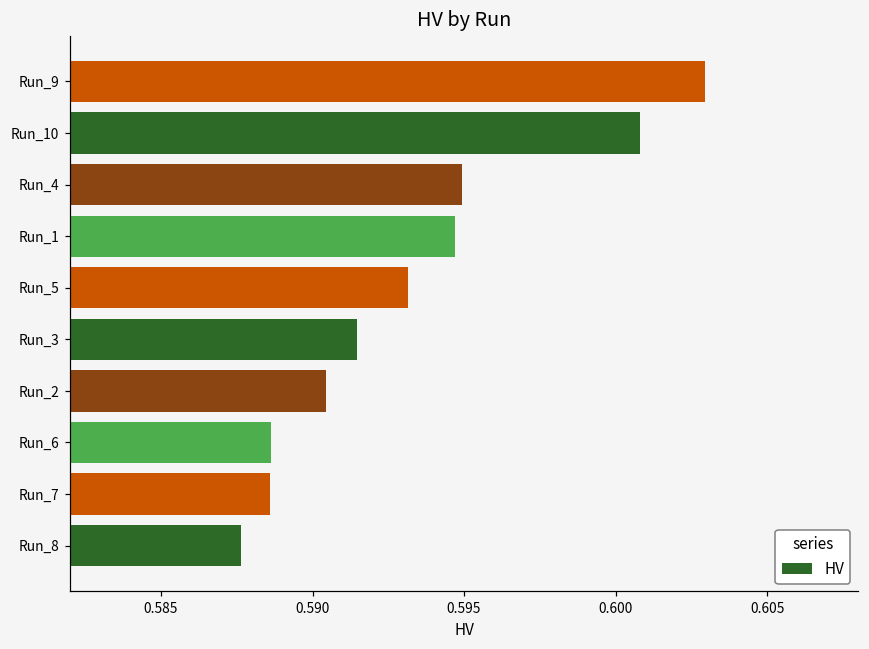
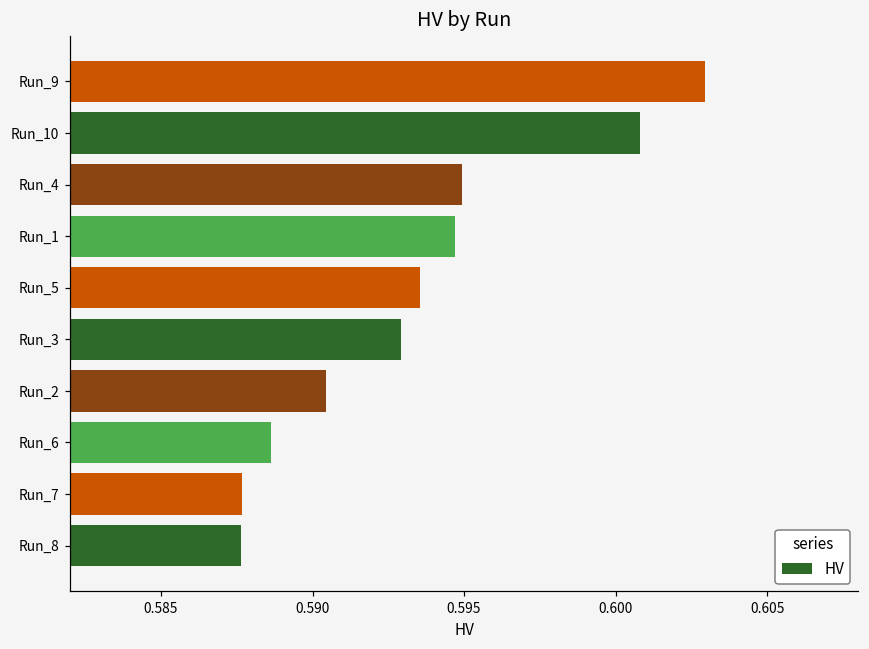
  {
    "Run_9": 0.6030,
    "Run_10": 0.6008,
    "Run_4": 0.5949,
    "Run_1": 0.5947,
-   "Run_5": 0.5932,
-   "Run_3": 0.5915,
+   "Run_5": 0.5936,
+   "Run_3": 0.5929,
    "Run_2": 0.5904,
    "Run_6": 0.5886,
-   "Run_7": 0.5886,
+   "Run_7": 0.5877,
    "Run_8": 0.5876
  }
